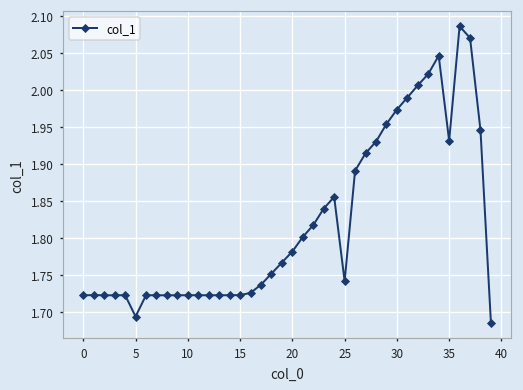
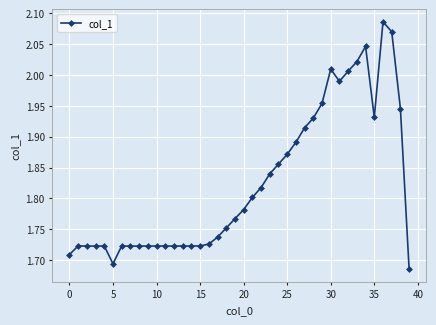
  {
-   "0": 1.72,
+   "0": 1.71,
    "5": 1.69,
    "10": 1.72,
    "15": 1.72,
    "20": 1.78,
-   "25": 1.74,
-   "30": 1.97,
+   "25": 1.87,
+   "30": 2.01,
    "35": 1.93
  }
